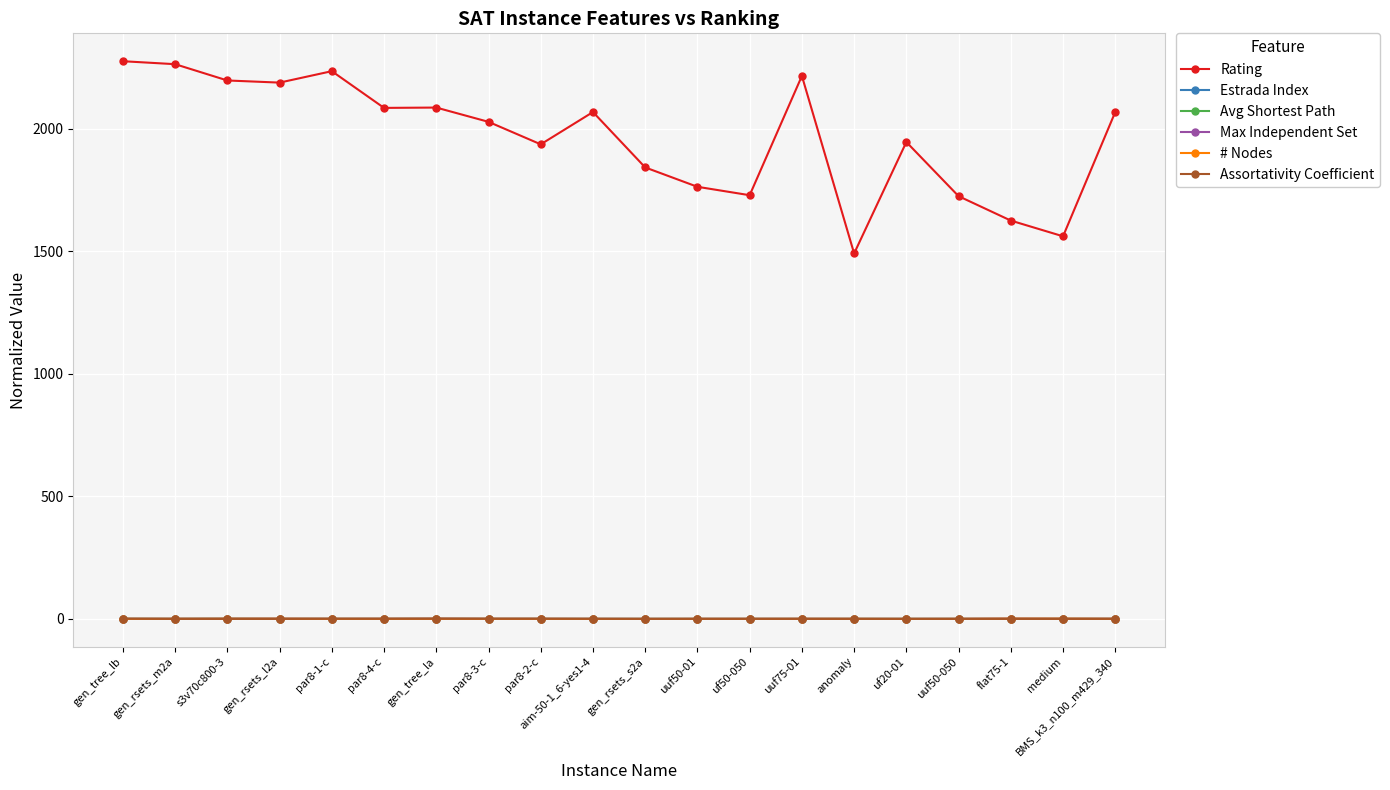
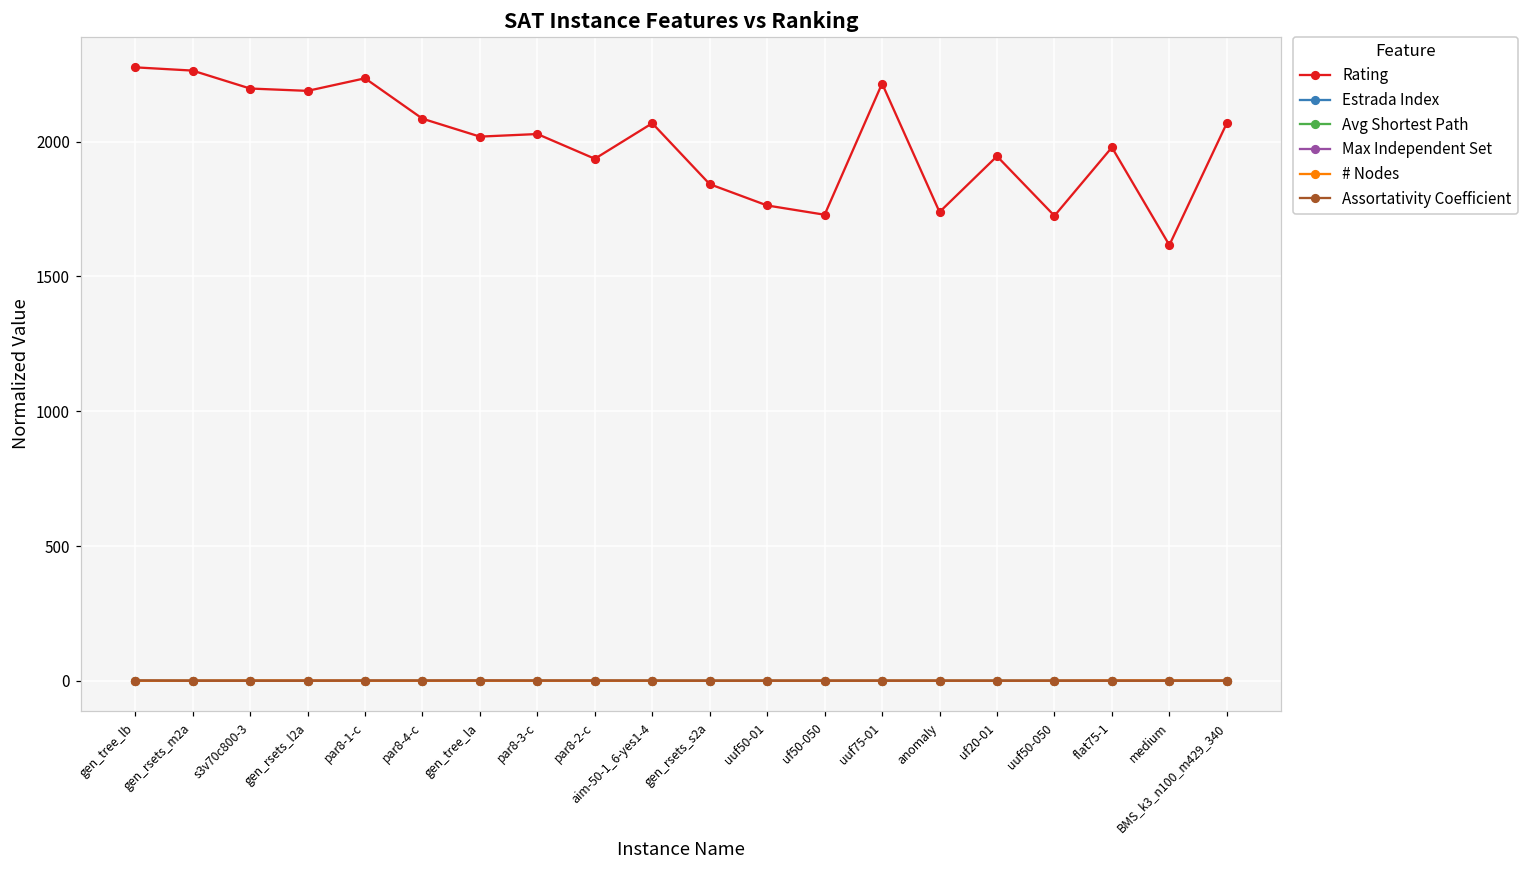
  {
    "Rating": {
      "gen_tree_lb": 2280,
      "gen_rsets_m2a": 2260,
      "s3v70c800-3": 2200,
      "gen_rsets_l2a": 2190,
      "par8-1-c": 2240,
      "par8-4-c": 2090,
-     "gen_tree_la": 2090,
+     "gen_tree_la": 2020,
      "par8-3-c": 2030,
      "par8-2-c": 1940,
      "aim-50-1_6-yes1-4": 2070,
      "gen_rsets_s2a": 1840,
      "uuf50-01": 1760,
      "uf50-050": 1730,
      "uuf75-01": 2220,
-     "anomaly": 1490,
+     "anomaly": 1740,
      "uf20-01": 1950,
      "uuf50-050": 1720,
-     "flat75-1": 1630,
-     "medium": 1560,
+     "flat75-1": 1980,
+     "medium": 1620,
      "BMS_k3_n100_m429_340": 2070
    },
    "Assortativity Coefficient": {
      "gen_tree_lb": 0,
      "gen_rsets_m2a": 0,
      "s3v70c800-3": 0,
      "gen_rsets_l2a": 0,
      "par8-1-c": 0,
      "par8-4-c": 0,
      "gen_tree_la": 0,
      "par8-3-c": 0,
      "par8-2-c": 0,
      "aim-50-1_6-yes1-4": 0,
      "gen_rsets_s2a": 0,
      "uuf50-01": 0,
      "uf50-050": 0,
      "uuf75-01": 0,
      "anomaly": 0,
      "uf20-01": 0,
      "uuf50-050": 0,
      "flat75-1": 0,
      "medium": 0,
      "BMS_k3_n100_m429_340": 0
    }
  }
